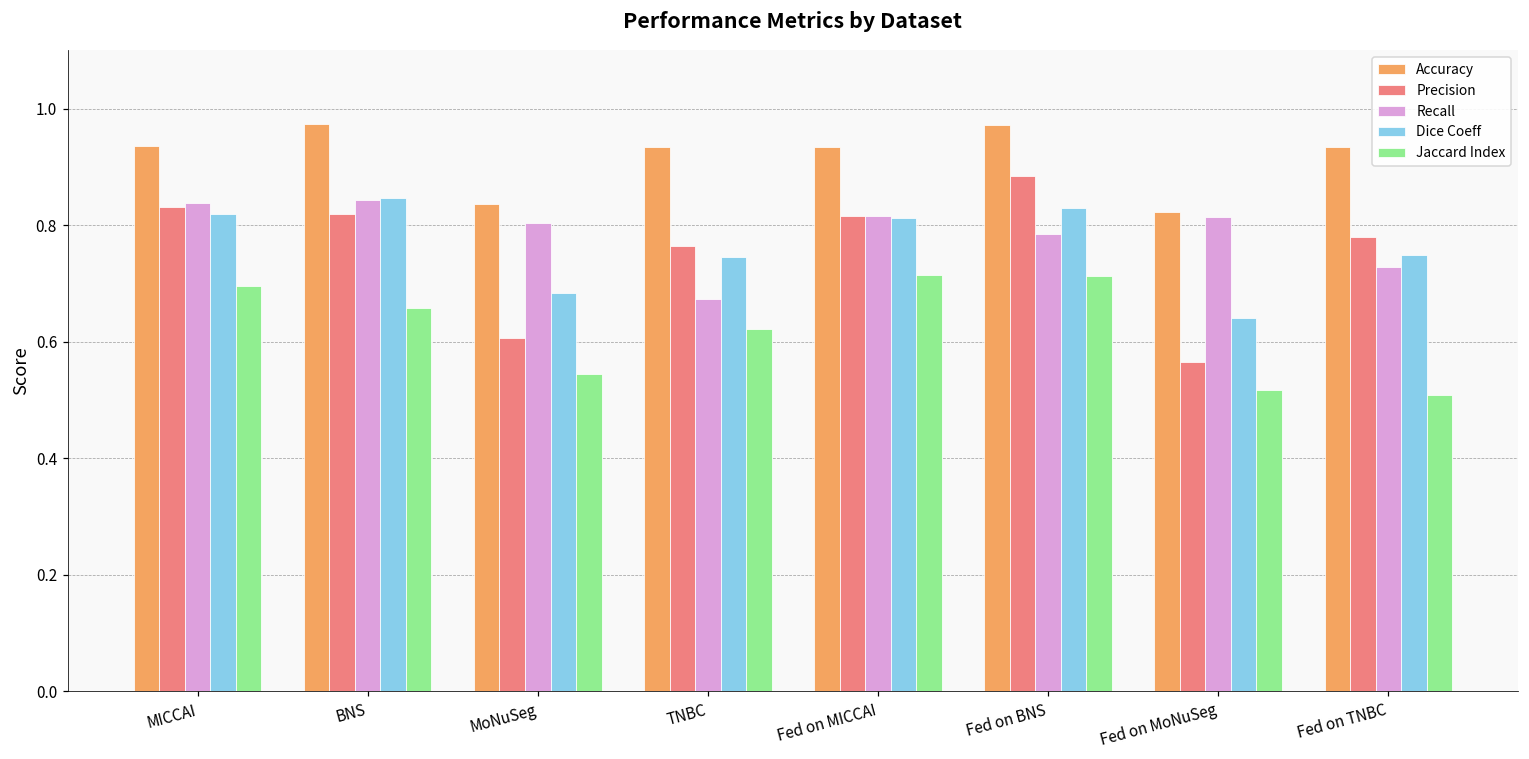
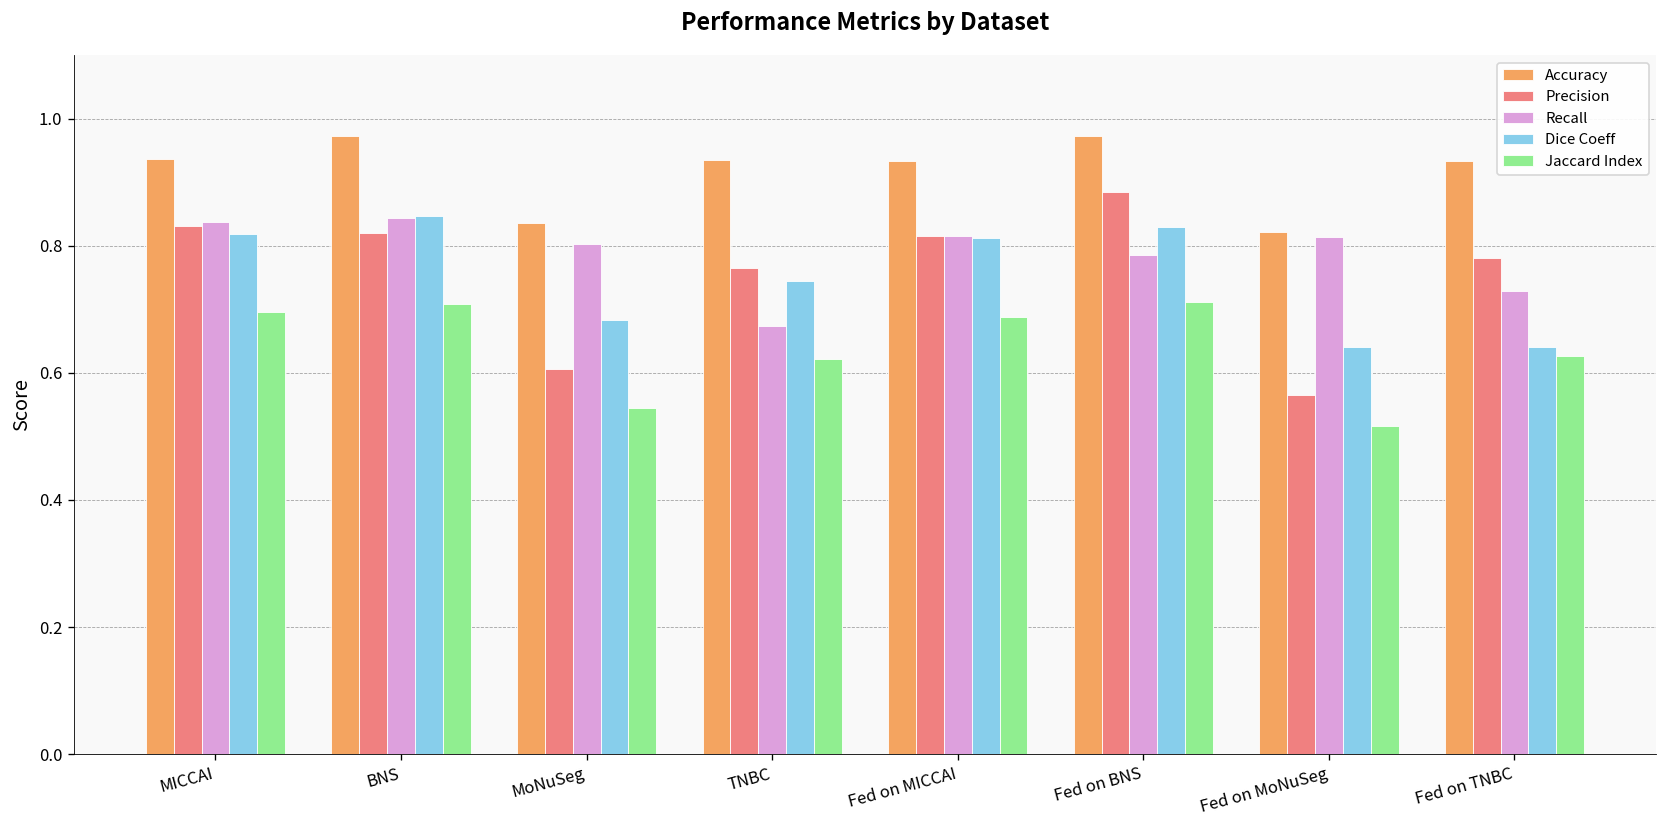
  {
    "Recall": {
      "MICCAI": 0.84,
      "BNS": 0.84,
      "MoNuSeg": 0.80,
      "TNBC": 0.67,
      "Fed on MICCAI": 0.82,
      "Fed on BNS": 0.79,
      "Fed on MoNuSeg": 0.81,
      "Fed on TNBC": 0.73
    },
    "Dice Coeff": {
      "MICCAI": 0.82,
      "BNS": 0.85,
      "MoNuSeg": 0.68,
      "TNBC": 0.75,
      "Fed on MICCAI": 0.81,
      "Fed on BNS": 0.83,
      "Fed on MoNuSeg": 0.64,
-     "Fed on TNBC": 0.75
+     "Fed on TNBC": 0.64
    },
    "Jaccard Index": {
      "MICCAI": 0.70,
-     "BNS": 0.66,
+     "BNS": 0.71,
      "MoNuSeg": 0.55,
      "TNBC": 0.62,
-     "Fed on MICCAI": 0.72,
+     "Fed on MICCAI": 0.69,
      "Fed on BNS": 0.71,
      "Fed on MoNuSeg": 0.52,
-     "Fed on TNBC": 0.51
+     "Fed on TNBC": 0.63
    }
  }
